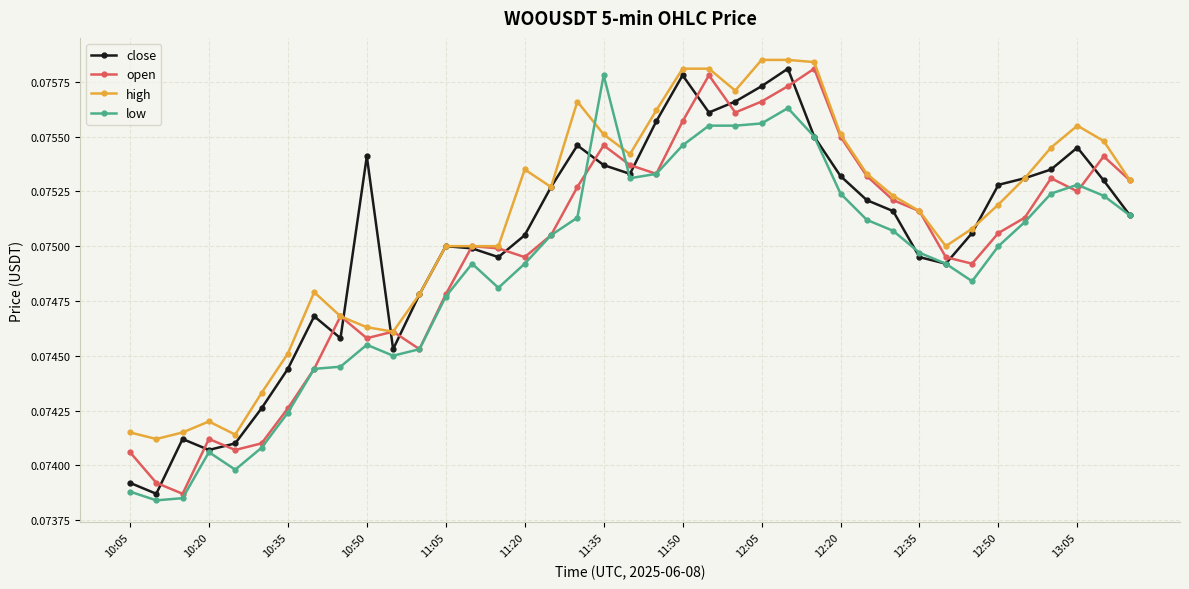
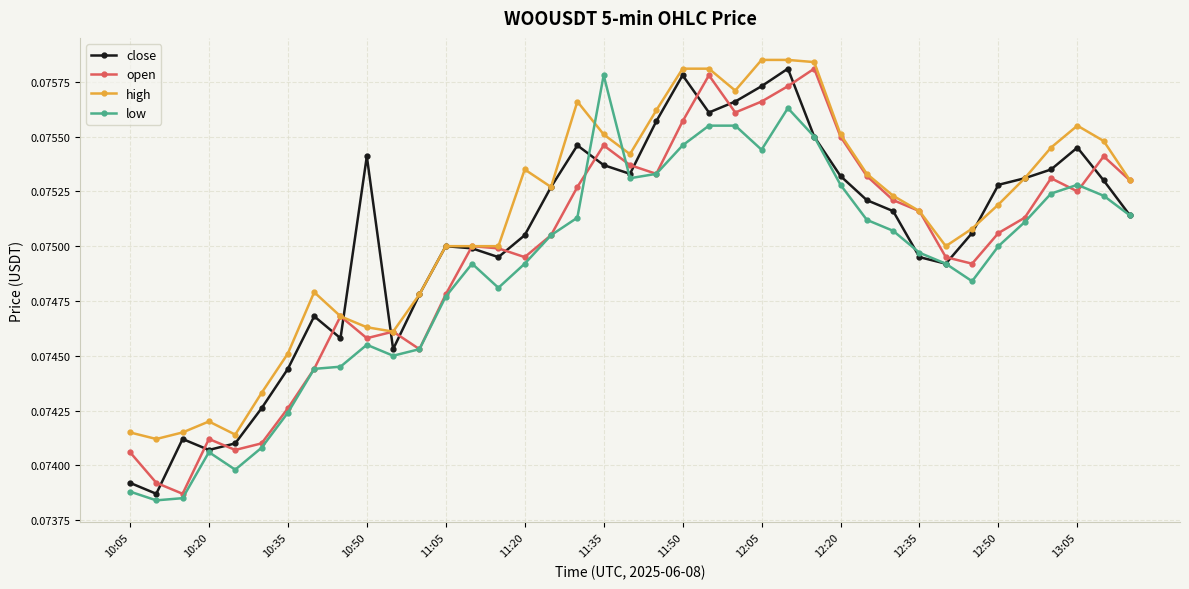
  {
    "close": {
      "10:05": 0.07392,
      "10:35": 0.07444,
      "10:50": 0.07541,
      "11:20": 0.07505,
      "11:35": 0.07537,
      "11:50": 0.07578,
      "12:05": 0.07573,
      "12:20": 0.07532,
      "12:35": 0.07495,
      "12:50": 0.07528,
      "13:05": 0.07545
    },
    "open": {
      "10:05": 0.07406,
      "10:20": 0.07412,
      "10:35": 0.07426,
      "10:50": 0.07458,
      "11:20": 0.07495,
      "11:35": 0.07546,
      "11:50": 0.07557,
      "12:05": 0.07566,
      "12:50": 0.07506,
      "13:05": 0.07525
    },
    "high": {
      "10:05": 0.07415,
      "10:20": 0.07420,
      "10:35": 0.07451,
      "10:50": 0.07463,
      "11:20": 0.07535,
      "11:35": 0.07551,
      "11:50": 0.07581,
      "12:05": 0.07585,
      "12:50": 0.07519,
      "13:05": 0.07555
    },
    "low": {
      "10:05": 0.07388,
      "10:35": 0.07424,
      "10:50": 0.07455,
      "11:20": 0.07492,
      "11:35": 0.07578,
      "11:50": 0.07546,
-     "12:05": 0.07556,
-     "12:20": 0.07524,
+     "12:05": 0.07544,
+     "12:20": 0.07528,
      "12:35": 0.07497,
      "12:50": 0.07500,
      "13:05": 0.07528
    }
  }
